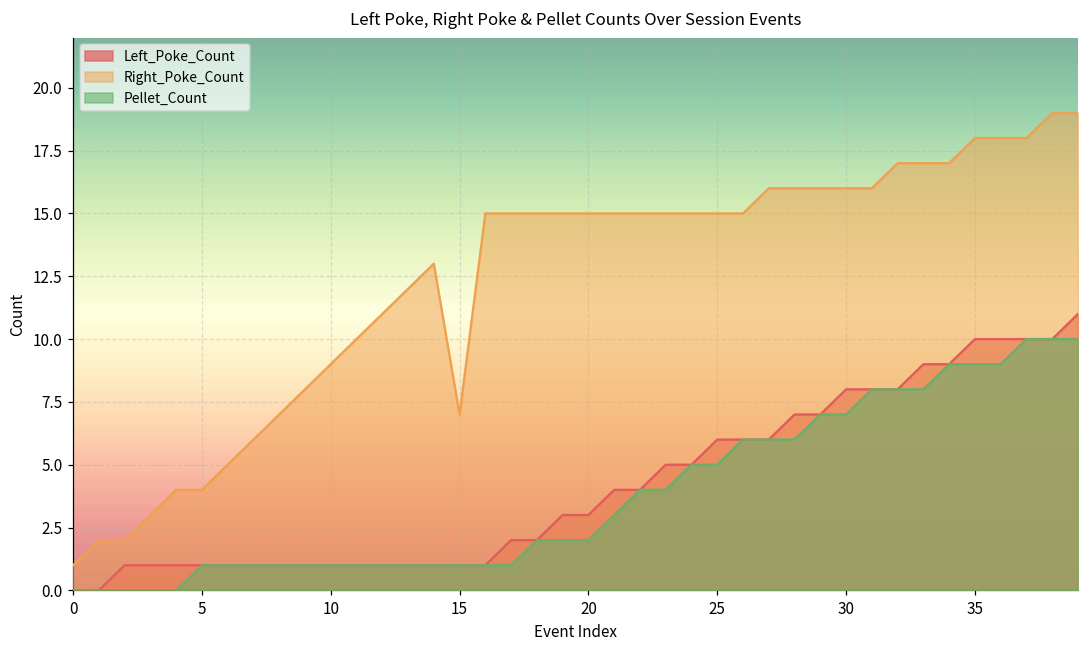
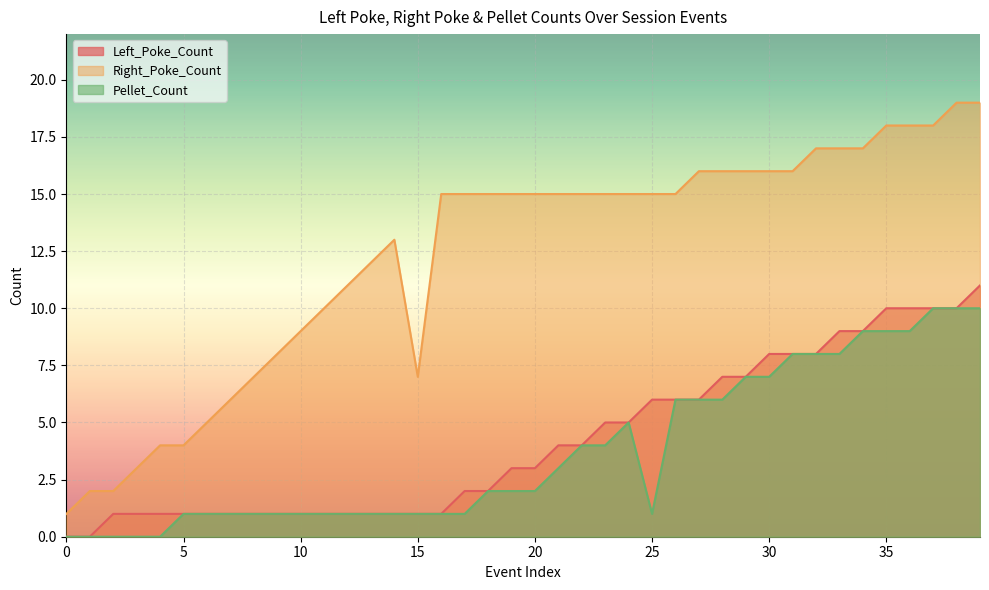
  {
    "Left_Poke_Count": {
      "20": 3,
      "25": 6,
      "30": 8,
      "35": 10
    },
    "Right_Poke_Count": {
      "0": 1,
      "5": 4,
      "10": 9,
      "15": 7,
      "20": 15,
      "25": 15,
      "30": 16,
      "35": 18
    },
    "Pellet_Count": {
      "20": 2,
-     "25": 5,
+     "25": 1,
      "30": 7,
      "35": 9
    }
  }
